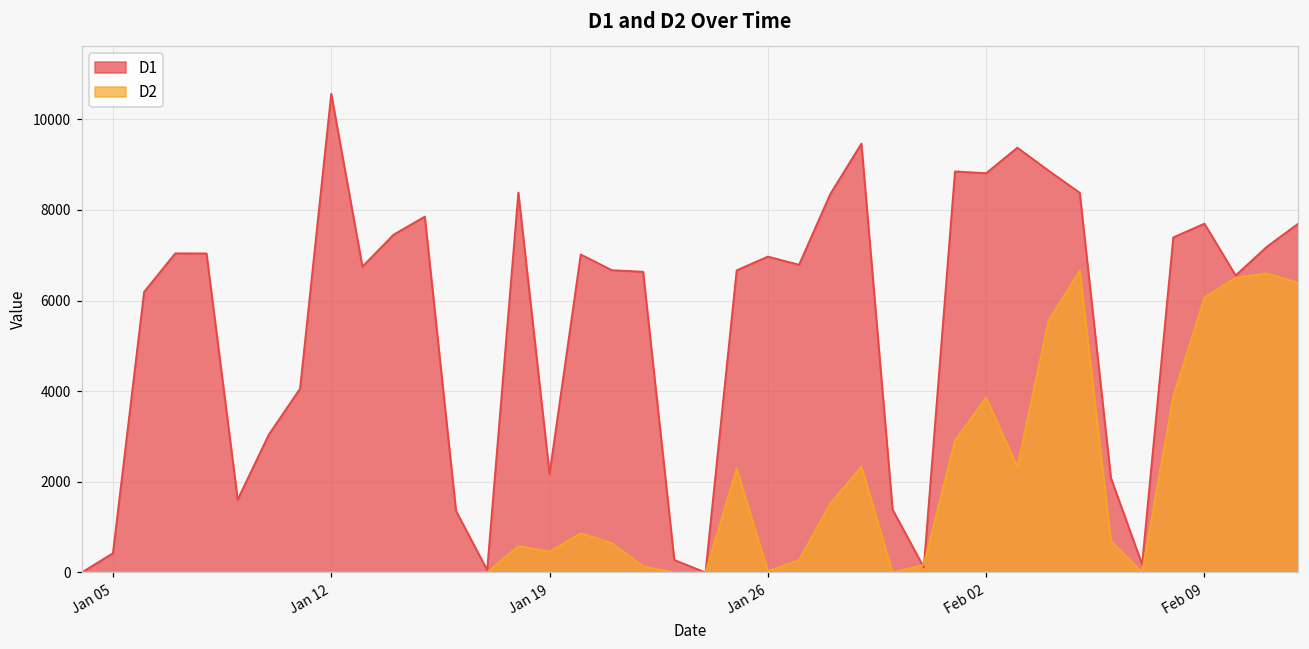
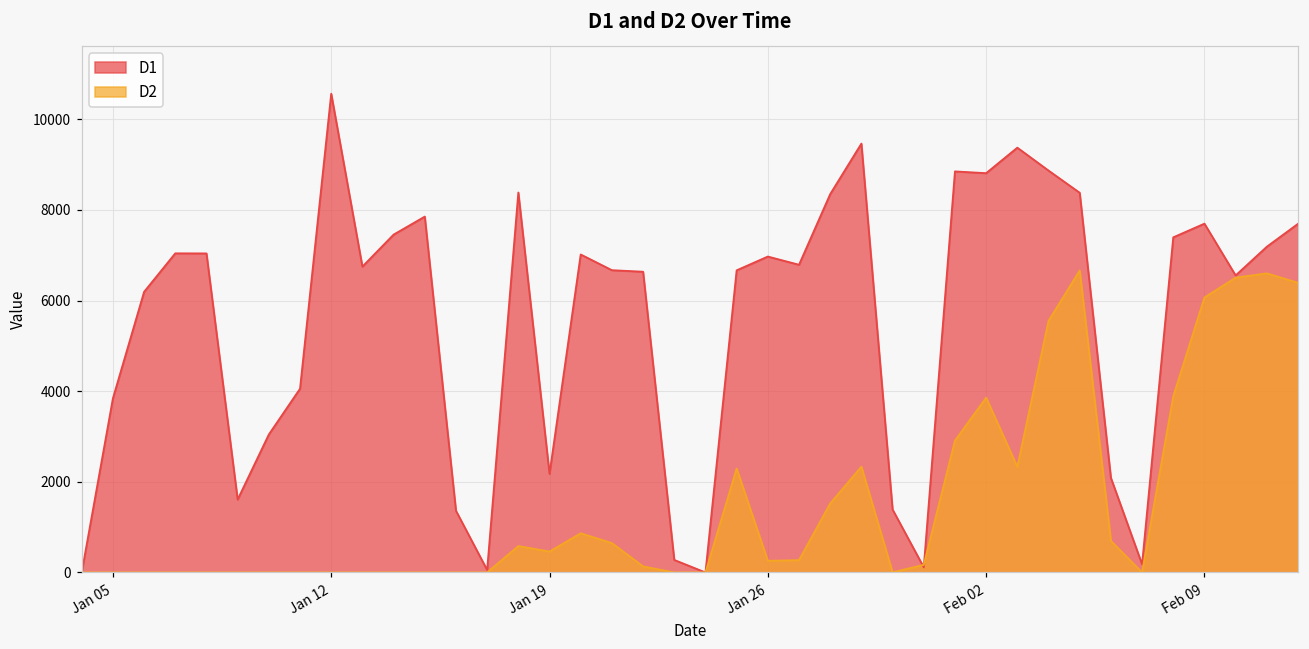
  {
    "D1": {
-     "Jan 05": 400,
+     "Jan 05": 3800,
      "Jan 12": 10600,
      "Jan 19": 2200,
      "Jan 26": 7000,
      "Feb 02": 8800,
      "Feb 09": 7700
    },
    "D2": {
      "Jan 05": 0,
      "Jan 12": 0,
      "Jan 19": 500,
-     "Jan 26": 0,
+     "Jan 26": 300,
      "Feb 02": 3900,
      "Feb 09": 6100
    }
  }
